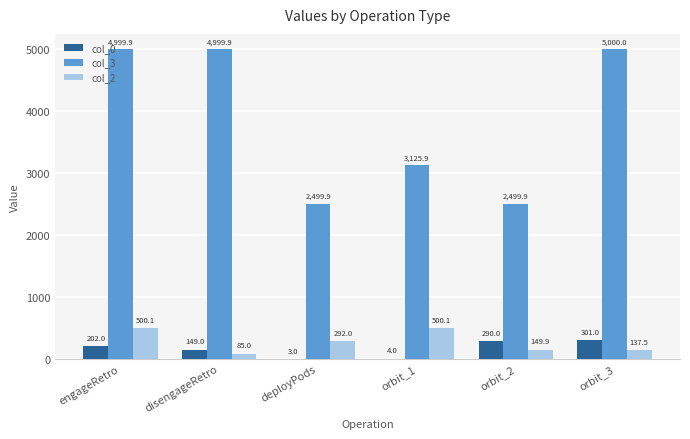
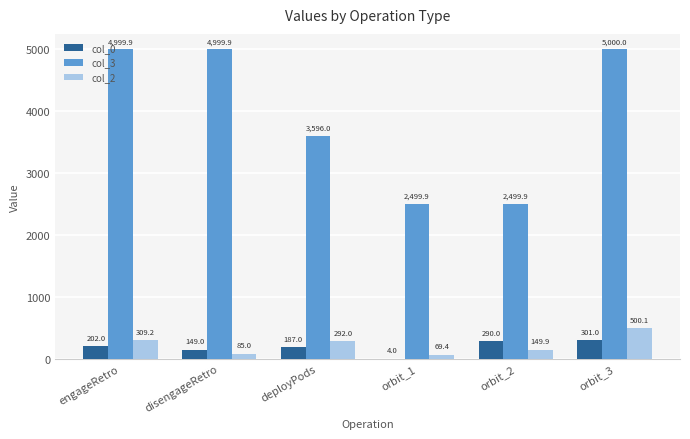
  {
    "col_0": {
      "engageRetro": "202.0",
      "disengageRetro": "149.0",
-     "deployPods": "3.0",
+     "deployPods": "187.0",
      "orbit_1": "4.0",
      "orbit_2": "290.0",
      "orbit_3": "301.0"
    },
    "col_3": {
      "engageRetro": "4,999.9",
      "disengageRetro": "4,999.9",
-     "deployPods": "2,499.9",
-     "orbit_1": "3,125.9",
+     "deployPods": "3,596.0",
+     "orbit_1": "2,499.9",
      "orbit_2": "2,499.9",
      "orbit_3": "5,000.0"
    },
    "col_2": {
-     "engageRetro": "500.1",
+     "engageRetro": "309.2",
      "disengageRetro": "85.0",
      "deployPods": "292.0",
-     "orbit_1": "500.1",
+     "orbit_1": "69.4",
      "orbit_2": "149.9",
-     "orbit_3": "137.5"
+     "orbit_3": "500.1"
    }
  }
